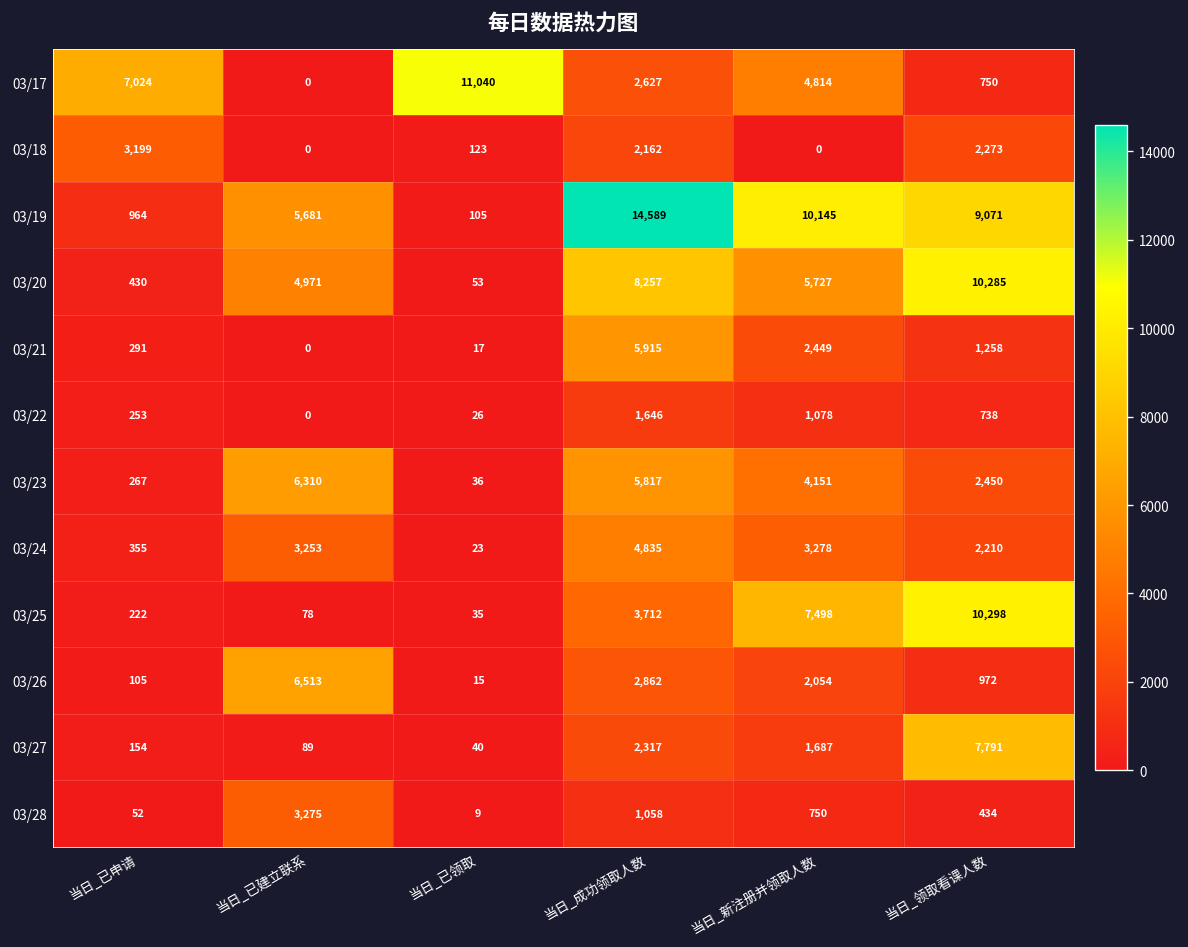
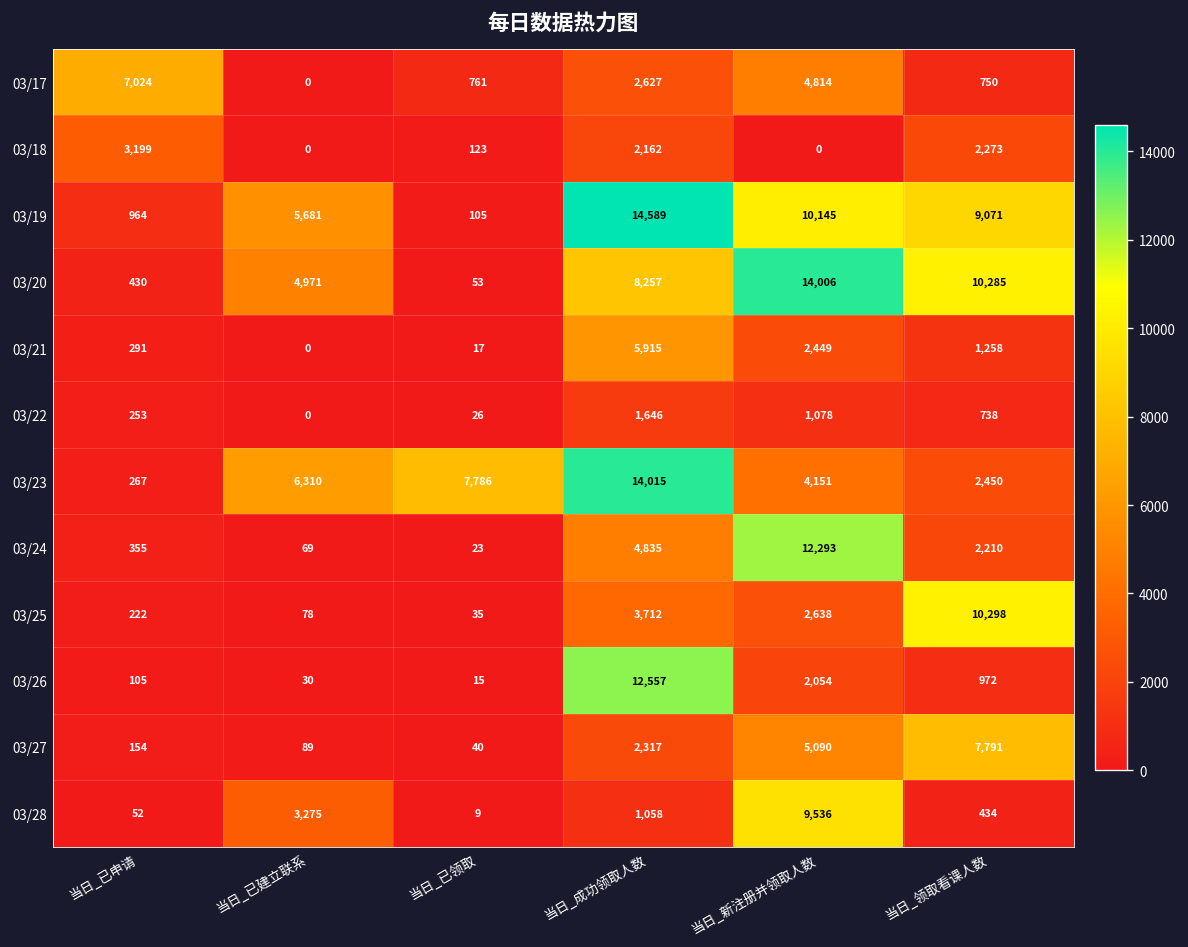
  {
    "03/17": {
      "当日_已申请": "7,024",
      "当日_已建立联系": "0",
-     "当日_已领取": "11,040",
+     "当日_已领取": "761",
      "当日_成功领取人数": "2,627",
      "当日_新注册并领取人数": "4,814",
      "当日_领取看课人数": "750"
    },
    "03/18": {
      "当日_已申请": "3,199",
      "当日_已建立联系": "0",
      "当日_已领取": "123",
      "当日_成功领取人数": "2,162",
      "当日_新注册并领取人数": "0",
      "当日_领取看课人数": "2,273"
    },
    "03/19": {
      "当日_已申请": "964",
      "当日_已建立联系": "5,681",
      "当日_已领取": "105",
      "当日_成功领取人数": "14,589",
      "当日_新注册并领取人数": "10,145",
      "当日_领取看课人数": "9,071"
    },
    "03/20": {
      "当日_已申请": "430",
      "当日_已建立联系": "4,971",
      "当日_已领取": "53",
      "当日_成功领取人数": "8,257",
-     "当日_新注册并领取人数": "5,727",
+     "当日_新注册并领取人数": "14,006",
      "当日_领取看课人数": "10,285"
    },
    "03/21": {
      "当日_已申请": "291",
      "当日_已建立联系": "0",
      "当日_已领取": "17",
      "当日_成功领取人数": "5,915",
      "当日_新注册并领取人数": "2,449",
      "当日_领取看课人数": "1,258"
    },
    "03/22": {
      "当日_已申请": "253",
      "当日_已建立联系": "0",
      "当日_已领取": "26",
      "当日_成功领取人数": "1,646",
      "当日_新注册并领取人数": "1,078",
      "当日_领取看课人数": "738"
    },
    "03/23": {
      "当日_已申请": "267",
      "当日_已建立联系": "6,310",
-     "当日_已领取": "36",
-     "当日_成功领取人数": "5,817",
+     "当日_已领取": "7,786",
+     "当日_成功领取人数": "14,015",
      "当日_新注册并领取人数": "4,151",
      "当日_领取看课人数": "2,450"
    },
    "03/24": {
      "当日_已申请": "355",
-     "当日_已建立联系": "3,253",
+     "当日_已建立联系": "69",
      "当日_已领取": "23",
      "当日_成功领取人数": "4,835",
-     "当日_新注册并领取人数": "3,278",
+     "当日_新注册并领取人数": "12,293",
      "当日_领取看课人数": "2,210"
    },
    "03/25": {
      "当日_已申请": "222",
      "当日_已建立联系": "78",
      "当日_已领取": "35",
      "当日_成功领取人数": "3,712",
-     "当日_新注册并领取人数": "7,498",
+     "当日_新注册并领取人数": "2,638",
      "当日_领取看课人数": "10,298"
    },
    "03/26": {
      "当日_已申请": "105",
-     "当日_已建立联系": "6,513",
+     "当日_已建立联系": "30",
      "当日_已领取": "15",
-     "当日_成功领取人数": "2,862",
+     "当日_成功领取人数": "12,557",
      "当日_新注册并领取人数": "2,054",
      "当日_领取看课人数": "972"
    },
    "03/27": {
      "当日_已申请": "154",
      "当日_已建立联系": "89",
      "当日_已领取": "40",
      "当日_成功领取人数": "2,317",
-     "当日_新注册并领取人数": "1,687",
+     "当日_新注册并领取人数": "5,090",
      "当日_领取看课人数": "7,791"
    },
    "03/28": {
      "当日_已申请": "52",
      "当日_已建立联系": "3,275",
      "当日_已领取": "9",
      "当日_成功领取人数": "1,058",
-     "当日_新注册并领取人数": "750",
+     "当日_新注册并领取人数": "9,536",
      "当日_领取看课人数": "434"
    }
  }
